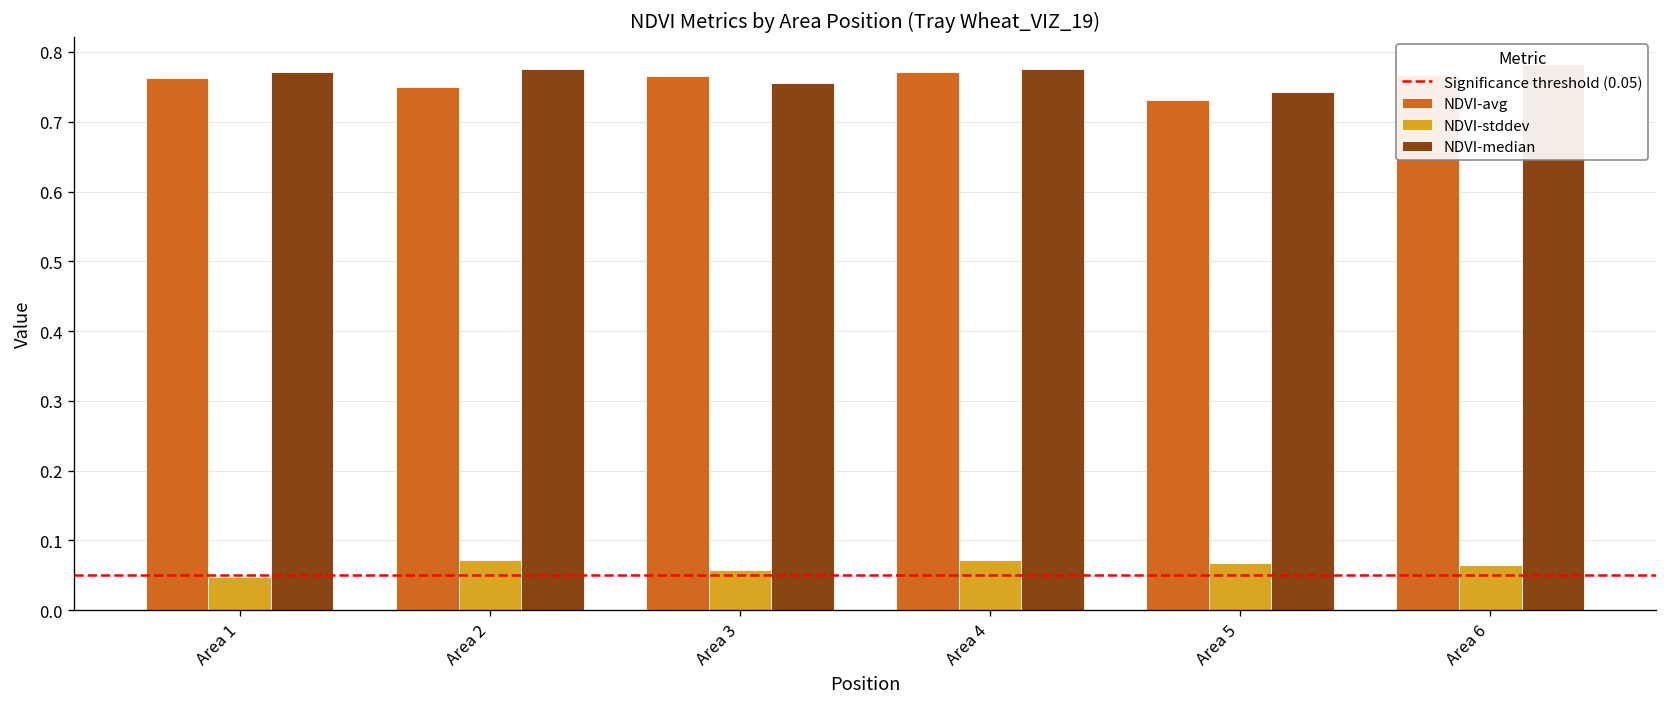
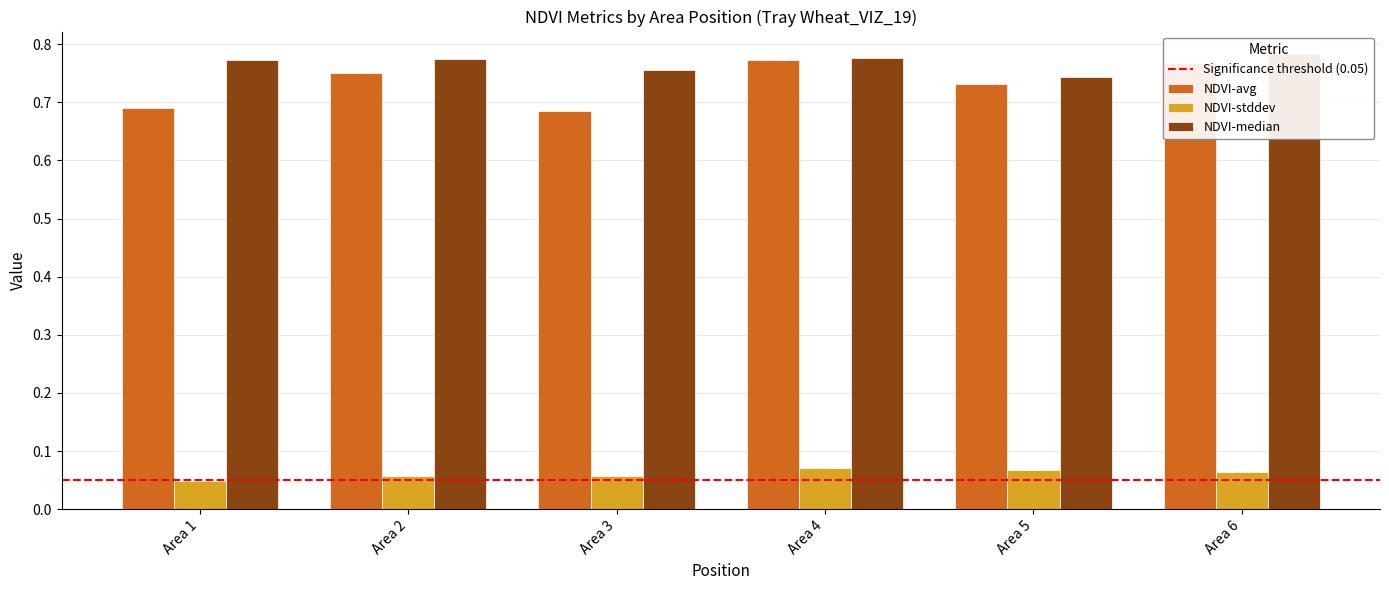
  {
    "NDVI-avg": {
-     "Area 1": 0.76,
+     "Area 1": 0.69,
      "Area 2": 0.75,
-     "Area 3": 0.77,
+     "Area 3": 0.69,
      "Area 4": 0.77,
      "Area 5": 0.73
    },
    "NDVI-stddev": {
      "Area 1": 0.05,
-     "Area 2": 0.07,
+     "Area 2": 0.06,
      "Area 3": 0.06,
      "Area 4": 0.07,
      "Area 5": 0.07,
      "Area 6": 0.06
    },
    "NDVI-median": {
      "Area 1": 0.77,
      "Area 2": 0.77,
      "Area 3": 0.75,
      "Area 4": 0.78,
      "Area 5": 0.74
    }
  }
